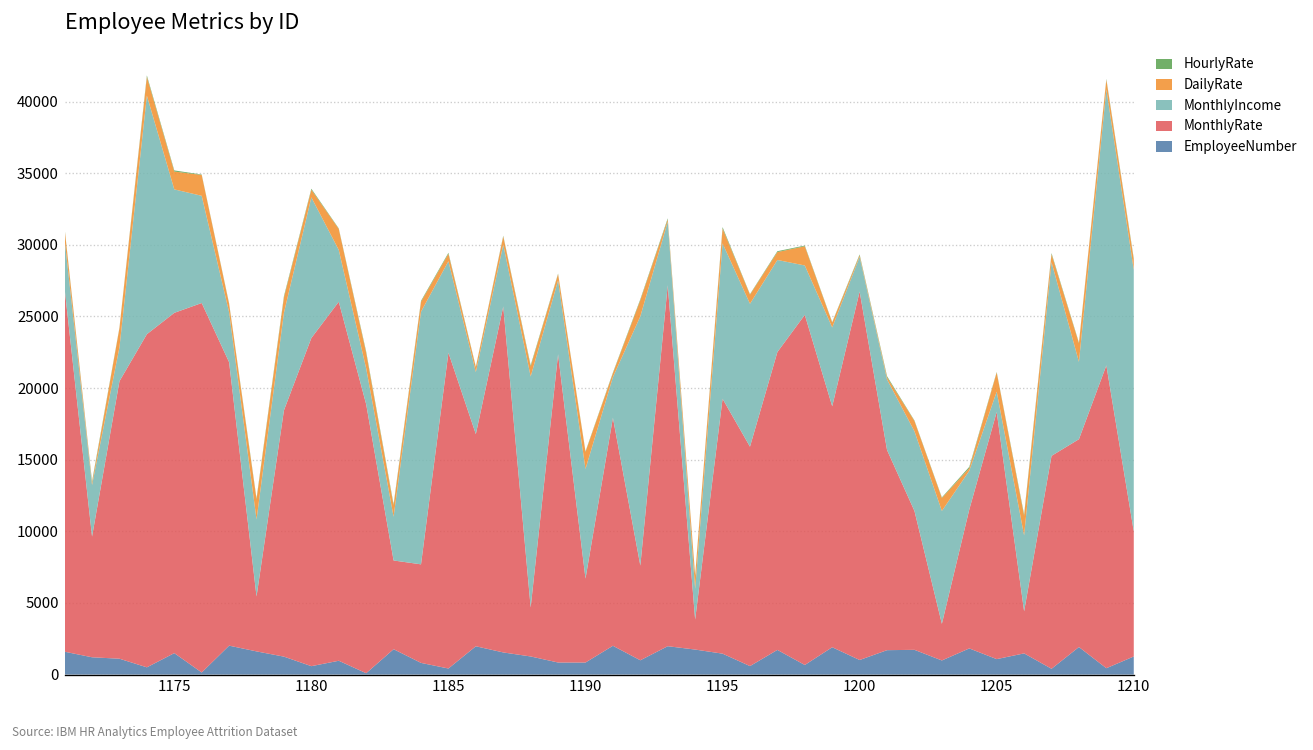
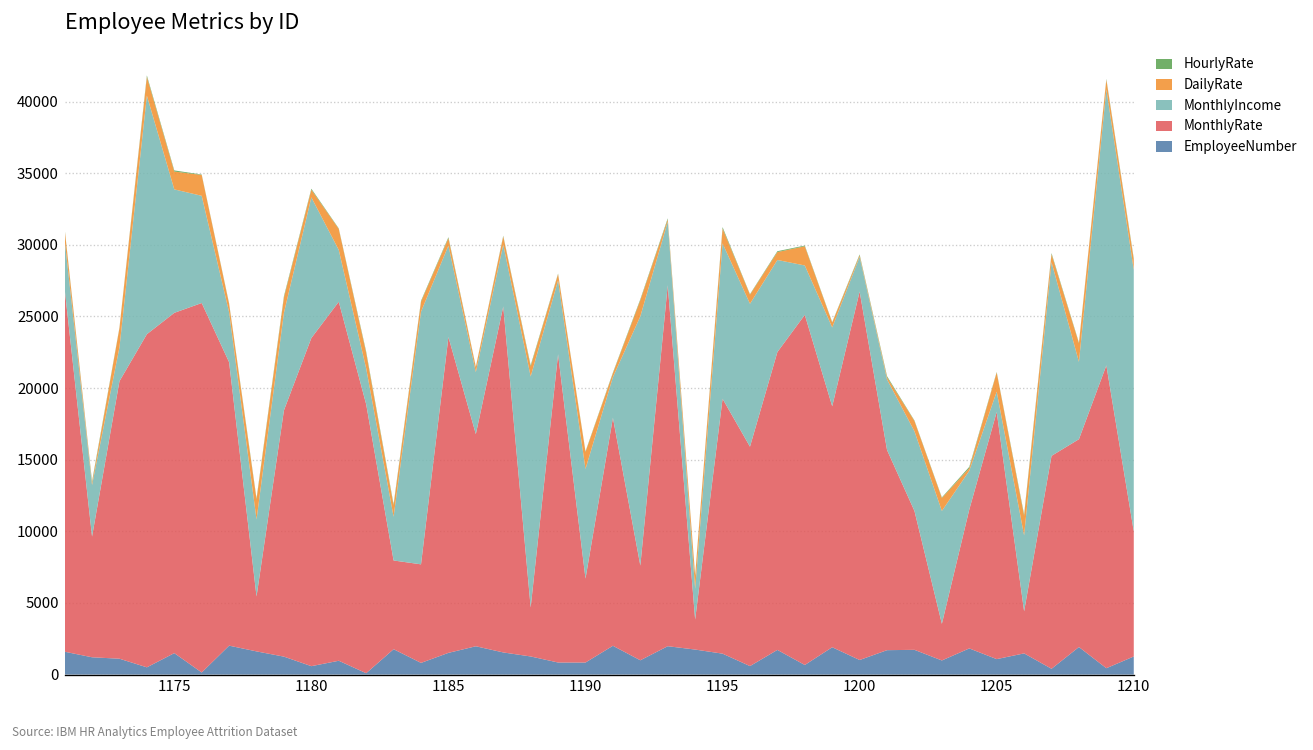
  {
    "EmployeeNumber": {
      "1175": 1500,
      "1180": 600,
-     "1185": 400,
+     "1185": 1500,
      "1190": 800,
      "1195": 1500,
      "1200": 1000,
      "1205": 1100,
      "1210": 1300
    },
    "MonthlyRate": {
      "1175": 23800,
      "1180": 22900,
      "1185": 22000,
      "1190": 5900,
      "1195": 17800,
      "1200": 25700,
      "1205": 17300,
      "1210": 8700
    },
    "MonthlyIncome": {
      "1175": 8600,
      "1180": 9800,
      "1185": 6400,
      "1190": 7700,
      "1195": 10900,
      "1205": 1400,
      "1210": 18300
    }
  }
